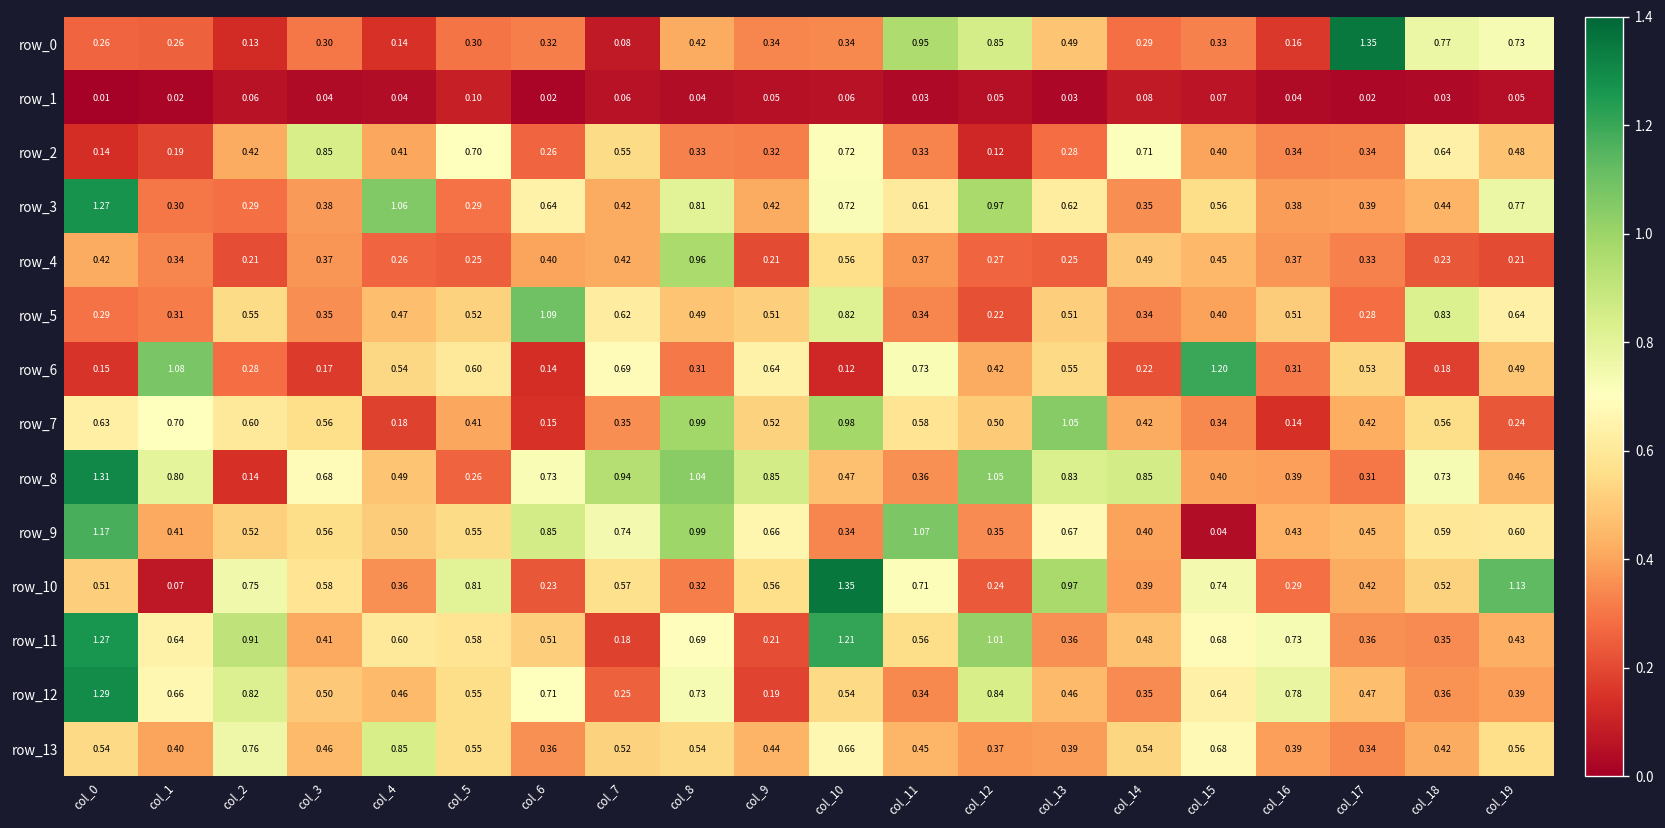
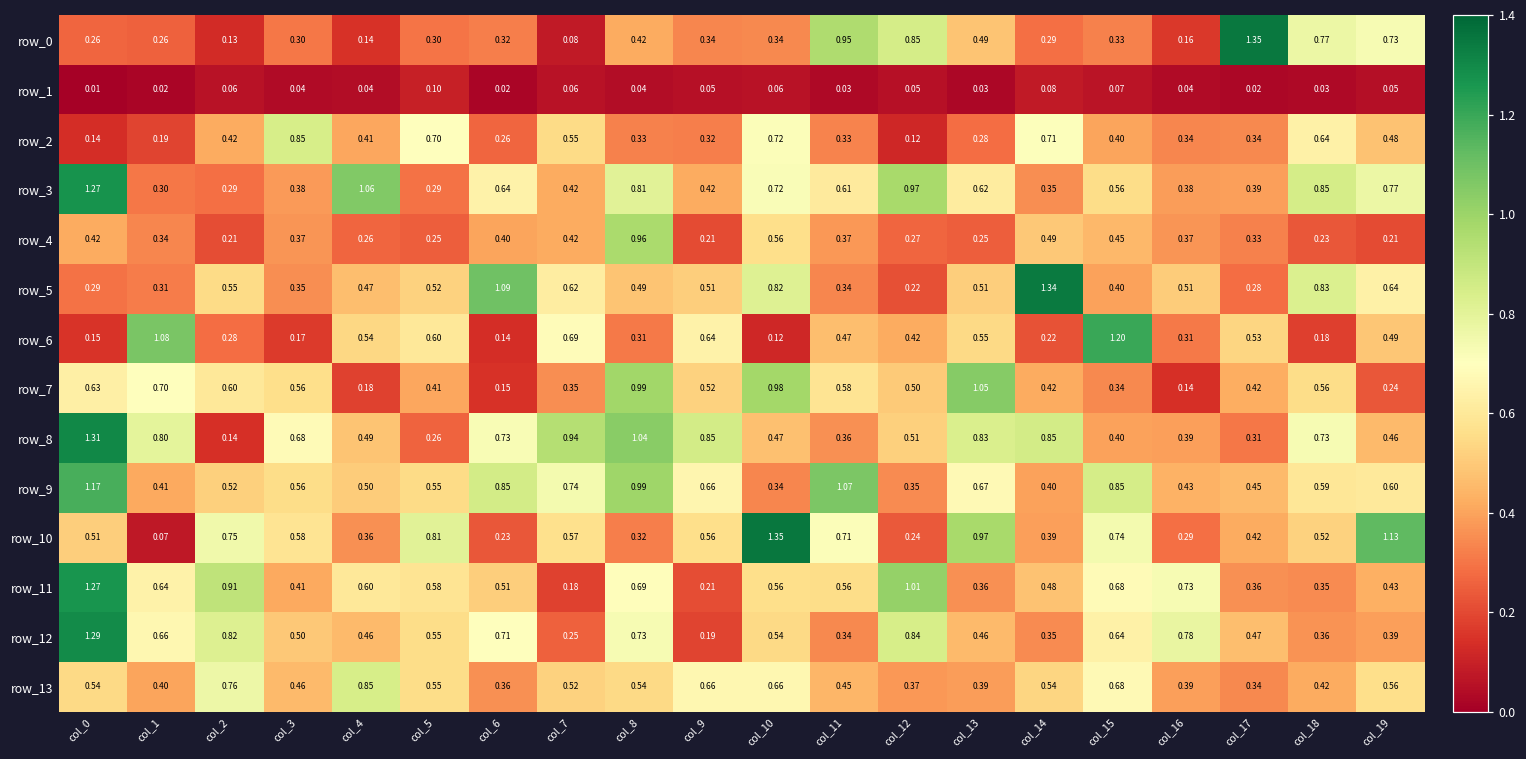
  {
    "row_3": {
      "col_0": 1.27,
      "col_1": 0.30,
      "col_2": 0.29,
      "col_3": 0.38,
      "col_4": 1.06,
      "col_5": 0.29,
      "col_6": 0.64,
      "col_7": 0.42,
      "col_8": 0.81,
      "col_9": 0.42,
      "col_10": 0.72,
      "col_11": 0.61,
      "col_12": 0.97,
      "col_13": 0.62,
      "col_14": 0.35,
      "col_15": 0.56,
      "col_16": 0.38,
      "col_17": 0.39,
-     "col_18": 0.44,
+     "col_18": 0.85,
      "col_19": 0.77
    },
    "row_5": {
      "col_0": 0.29,
      "col_1": 0.31,
      "col_2": 0.55,
      "col_3": 0.35,
      "col_4": 0.47,
      "col_5": 0.52,
      "col_6": 1.09,
      "col_7": 0.62,
      "col_8": 0.49,
      "col_9": 0.51,
      "col_10": 0.82,
      "col_11": 0.34,
      "col_12": 0.22,
      "col_13": 0.51,
-     "col_14": 0.34,
+     "col_14": 1.34,
      "col_15": 0.40,
      "col_16": 0.51,
      "col_17": 0.28,
      "col_18": 0.83,
      "col_19": 0.64
    },
    "row_6": {
      "col_0": 0.15,
      "col_1": 1.08,
      "col_2": 0.28,
      "col_3": 0.17,
      "col_4": 0.54,
      "col_5": 0.60,
      "col_6": 0.14,
      "col_7": 0.69,
      "col_8": 0.31,
      "col_9": 0.64,
      "col_10": 0.12,
-     "col_11": 0.73,
+     "col_11": 0.47,
      "col_12": 0.42,
      "col_13": 0.55,
      "col_14": 0.22,
      "col_15": 1.20,
      "col_16": 0.31,
      "col_17": 0.53,
      "col_18": 0.18,
      "col_19": 0.49
    },
    "row_8": {
      "col_0": 1.31,
      "col_1": 0.80,
      "col_2": 0.14,
      "col_3": 0.68,
      "col_4": 0.49,
      "col_5": 0.26,
      "col_6": 0.73,
      "col_7": 0.94,
      "col_8": 1.04,
      "col_9": 0.85,
      "col_10": 0.47,
      "col_11": 0.36,
-     "col_12": 1.05,
+     "col_12": 0.51,
      "col_13": 0.83,
      "col_14": 0.85,
      "col_15": 0.40,
      "col_16": 0.39,
      "col_17": 0.31,
      "col_18": 0.73,
      "col_19": 0.46
    },
    "row_9": {
      "col_0": 1.17,
      "col_1": 0.41,
      "col_2": 0.52,
      "col_3": 0.56,
      "col_4": 0.50,
      "col_5": 0.55,
      "col_6": 0.85,
      "col_7": 0.74,
      "col_8": 0.99,
      "col_9": 0.66,
      "col_10": 0.34,
      "col_11": 1.07,
      "col_12": 0.35,
      "col_13": 0.67,
      "col_14": 0.40,
-     "col_15": 0.04,
+     "col_15": 0.85,
      "col_16": 0.43,
      "col_17": 0.45,
      "col_18": 0.59,
      "col_19": 0.60
    },
    "row_11": {
      "col_0": 1.27,
      "col_1": 0.64,
      "col_2": 0.91,
      "col_3": 0.41,
      "col_4": 0.60,
      "col_5": 0.58,
      "col_6": 0.51,
      "col_7": 0.18,
      "col_8": 0.69,
      "col_9": 0.21,
-     "col_10": 1.21,
+     "col_10": 0.56,
      "col_11": 0.56,
      "col_12": 1.01,
      "col_13": 0.36,
      "col_14": 0.48,
      "col_15": 0.68,
      "col_16": 0.73,
      "col_17": 0.36,
      "col_18": 0.35,
      "col_19": 0.43
    },
    "row_13": {
      "col_0": 0.54,
      "col_1": 0.40,
      "col_2": 0.76,
      "col_3": 0.46,
      "col_4": 0.85,
      "col_5": 0.55,
      "col_6": 0.36,
      "col_7": 0.52,
      "col_8": 0.54,
-     "col_9": 0.44,
+     "col_9": 0.66,
      "col_10": 0.66,
      "col_11": 0.45,
      "col_12": 0.37,
      "col_13": 0.39,
      "col_14": 0.54,
      "col_15": 0.68,
      "col_16": 0.39,
      "col_17": 0.34,
      "col_18": 0.42,
      "col_19": 0.56
    }
  }
